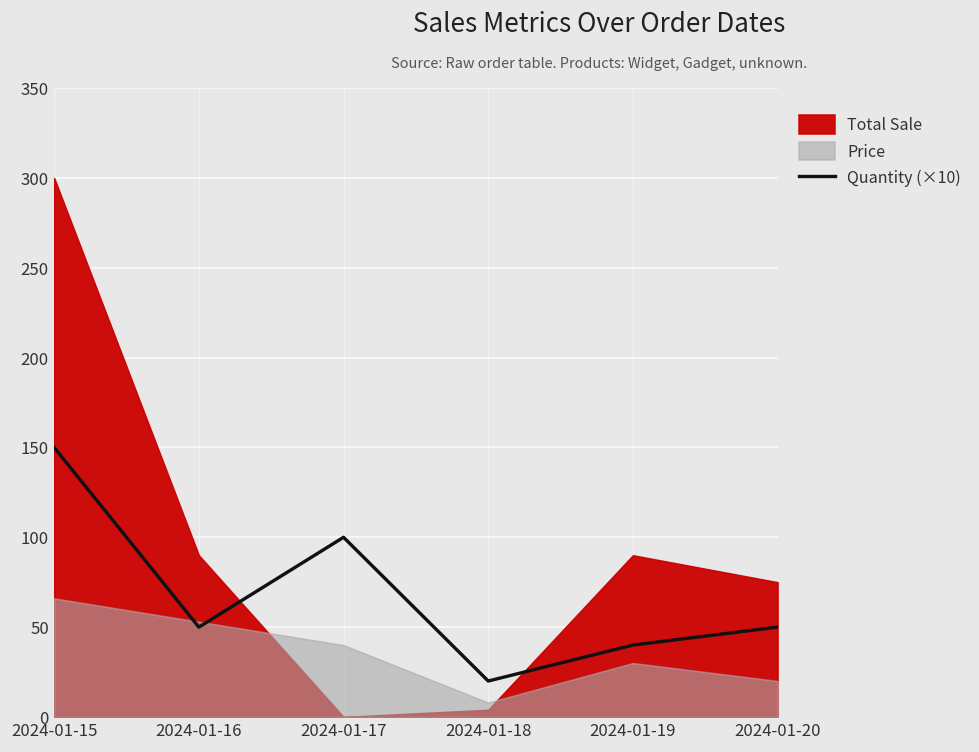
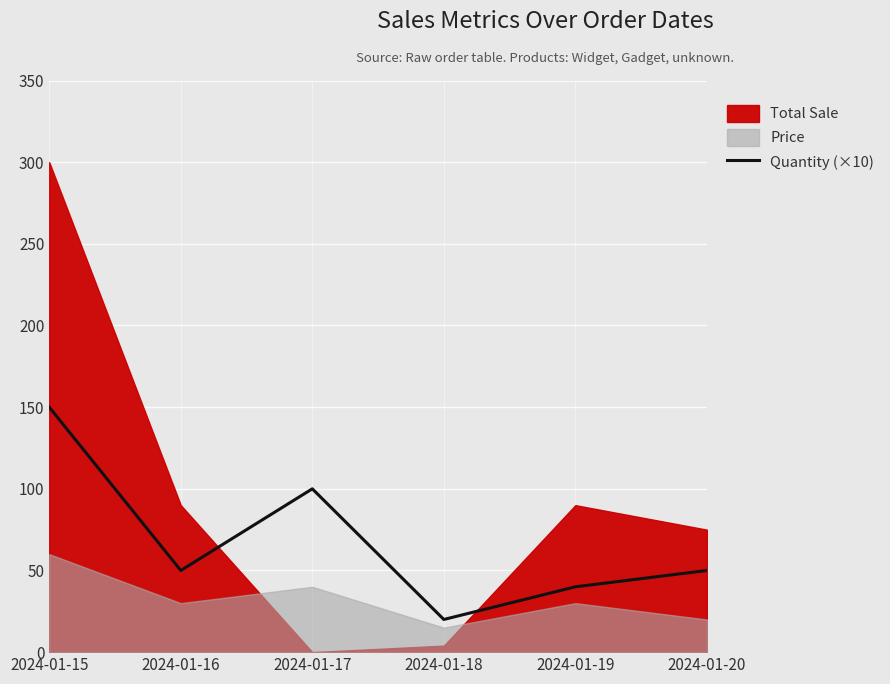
  {
    "Quantity (×10)": {
      "2024-01-15": 150,
      "2024-01-16": 50,
      "2024-01-17": 100,
      "2024-01-18": 20,
      "2024-01-19": 40,
      "2024-01-20": 50
    },
    "Total Sale": {
      "2024-01-15": 300,
      "2024-01-16": 90,
      "2024-01-17": 0,
      "2024-01-18": 4,
      "2024-01-19": 90,
      "2024-01-20": 75
    },
    "Price": {
-     "2024-01-15": 66,
-     "2024-01-16": 53,
+     "2024-01-15": 60,
+     "2024-01-16": 30,
      "2024-01-17": 40,
-     "2024-01-18": 8,
+     "2024-01-18": 15,
      "2024-01-19": 30,
      "2024-01-20": 20
    }
  }
